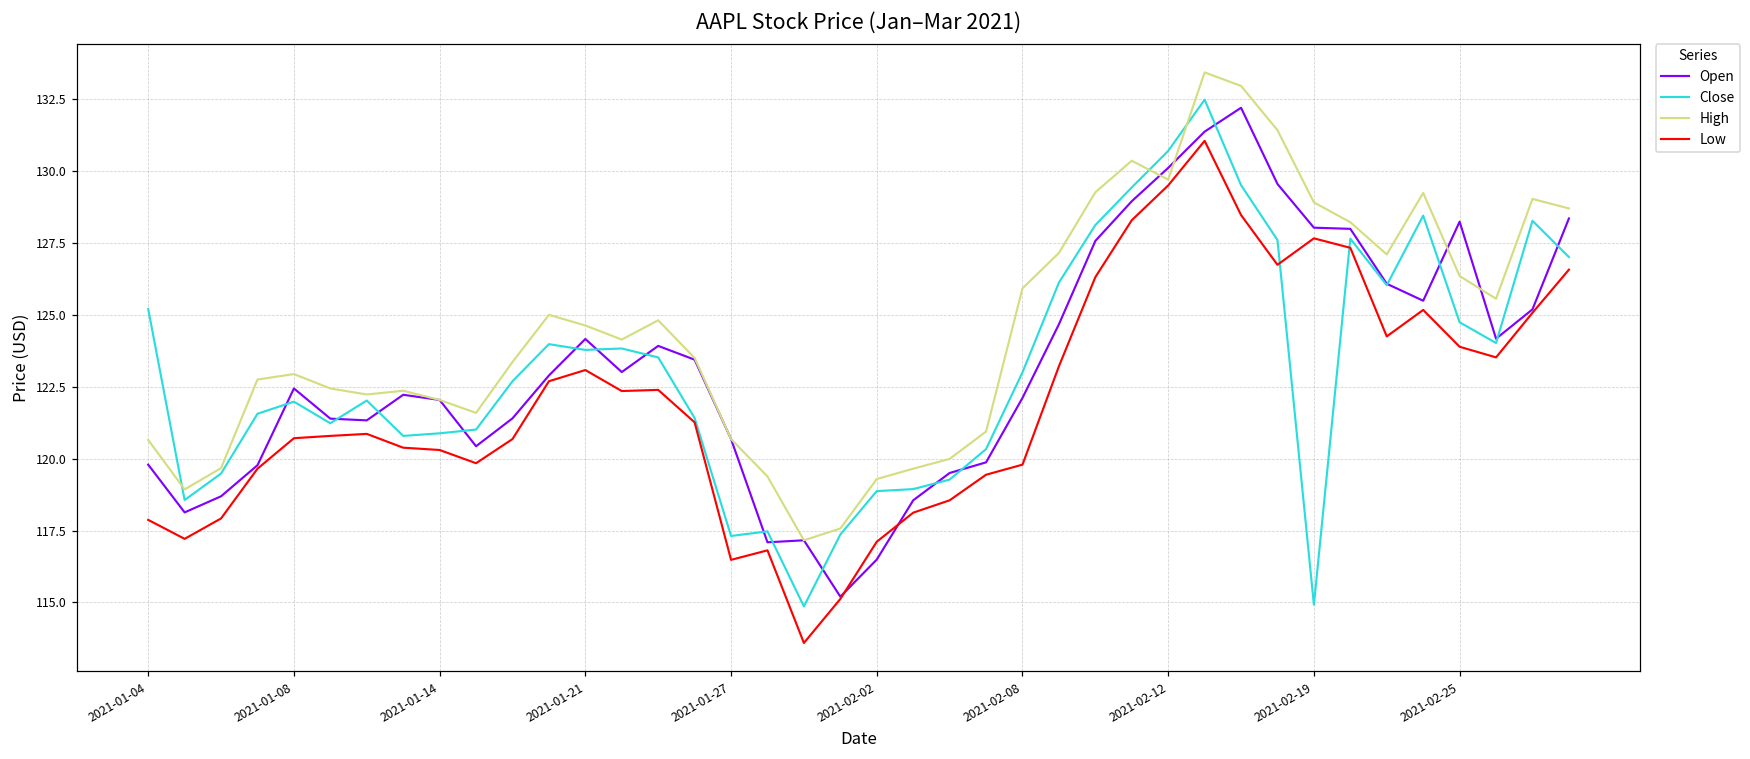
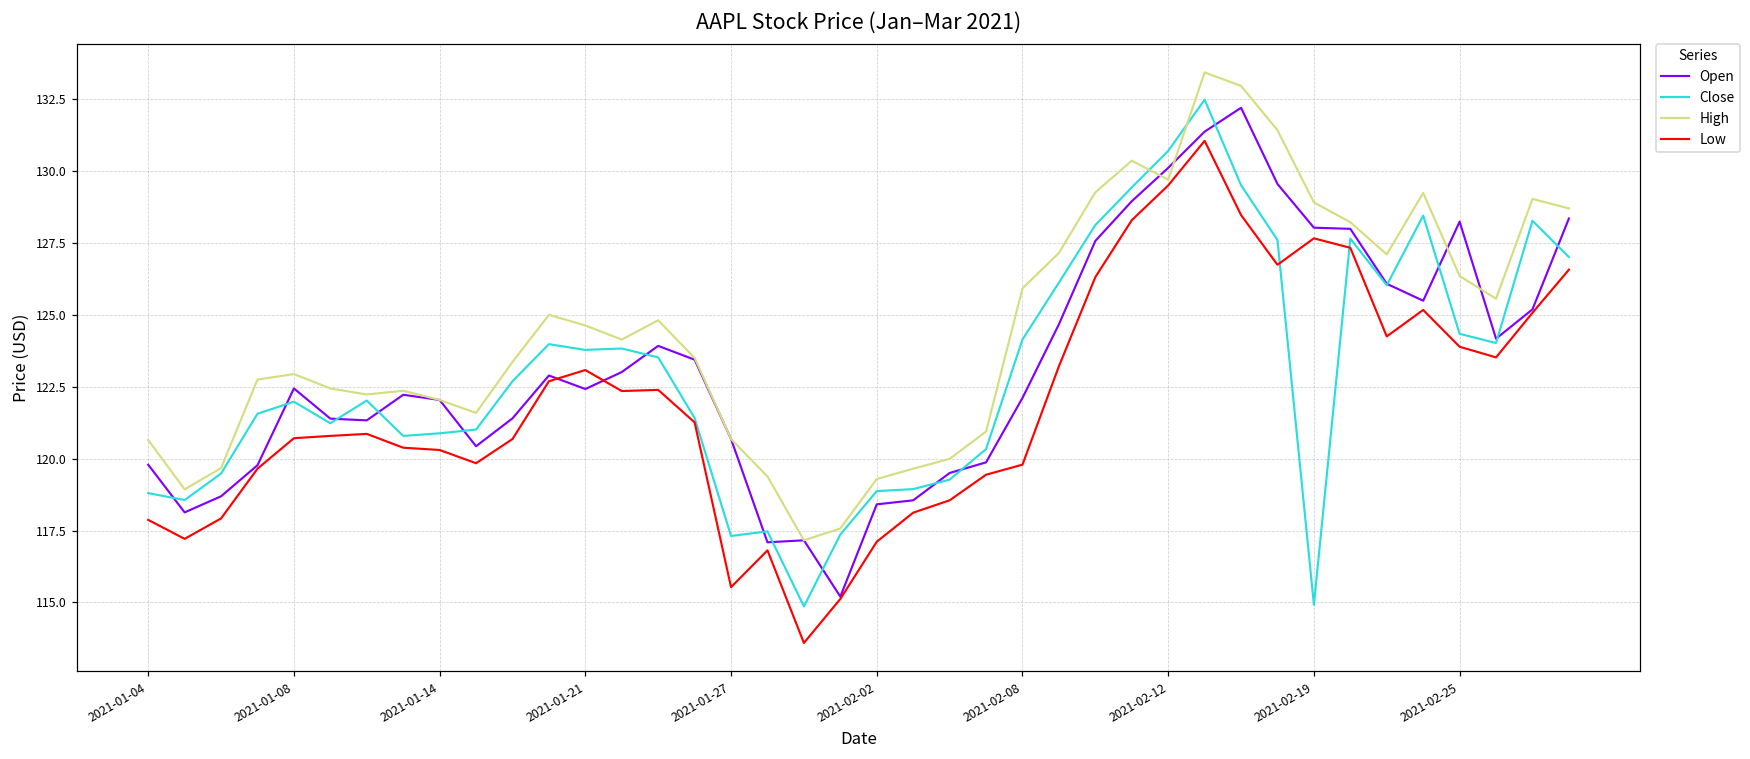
  {
    "Open": {
      "2021-01-04": 119.8,
      "2021-01-08": 122.4,
-     "2021-01-21": 124.2,
-     "2021-02-02": 116.5,
+     "2021-01-21": 122.4,
+     "2021-02-02": 118.4,
      "2021-02-08": 122.1,
      "2021-02-12": 130.1,
      "2021-02-19": 128.0,
      "2021-02-25": 128.2
    },
    "Close": {
-     "2021-01-04": 125.2,
+     "2021-01-04": 118.8,
      "2021-01-08": 122.0,
      "2021-01-14": 120.9,
      "2021-01-21": 123.8,
      "2021-01-27": 117.3,
      "2021-02-02": 118.9,
-     "2021-02-08": 123.0,
+     "2021-02-08": 124.1,
      "2021-02-12": 130.7,
      "2021-02-19": 114.9,
-     "2021-02-25": 124.7
+     "2021-02-25": 124.3
    },
    "High": {
      "2021-01-04": 120.7,
      "2021-01-08": 122.9,
      "2021-01-21": 124.6,
      "2021-02-02": 119.3,
      "2021-02-08": 125.9,
      "2021-02-12": 129.7,
      "2021-02-19": 128.9,
      "2021-02-25": 126.4
    },
    "Low": {
      "2021-01-04": 117.9,
      "2021-01-08": 120.7,
      "2021-01-14": 120.3,
      "2021-01-21": 123.1,
-     "2021-01-27": 116.5,
+     "2021-01-27": 115.5,
      "2021-02-02": 117.1,
      "2021-02-08": 119.8,
      "2021-02-12": 129.5,
      "2021-02-19": 127.7,
      "2021-02-25": 123.9
    }
  }
